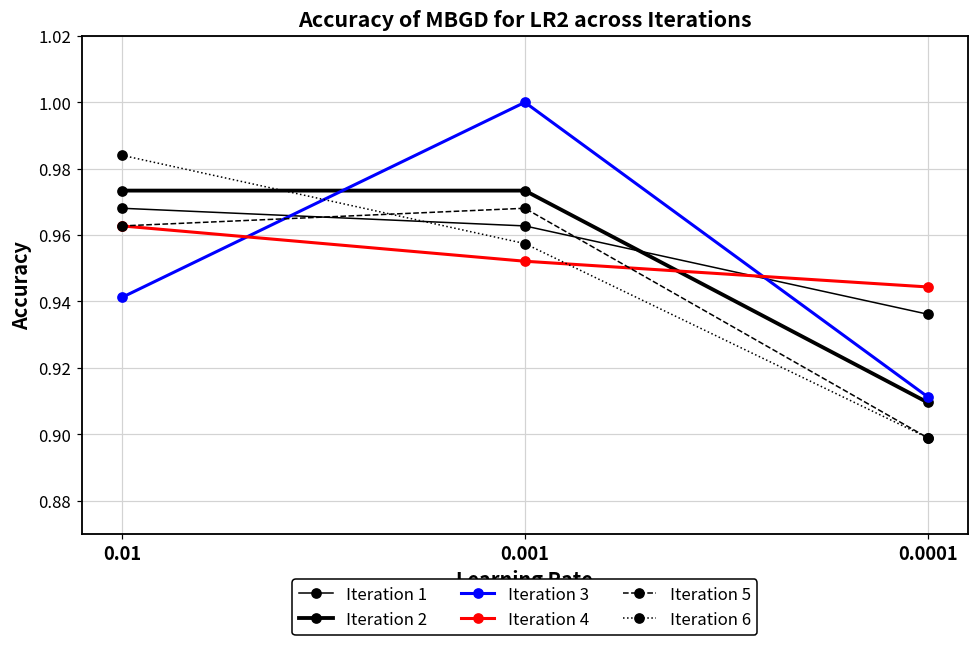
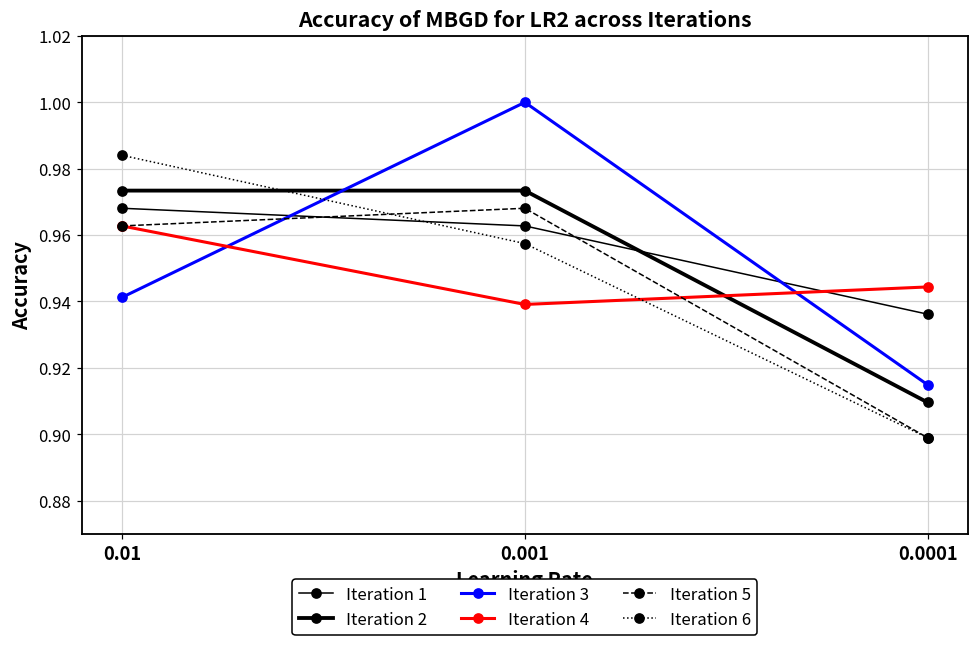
  {
    "Iteration 3": {
      "0.01": 0.941,
      "0.001": 1.000,
-     "0.0001": 0.911
+     "0.0001": 0.915
    },
    "Iteration 4": {
-     "0.001": 0.952,
+     "0.001": 0.939,
      "0.0001": 0.944
    }
  }
